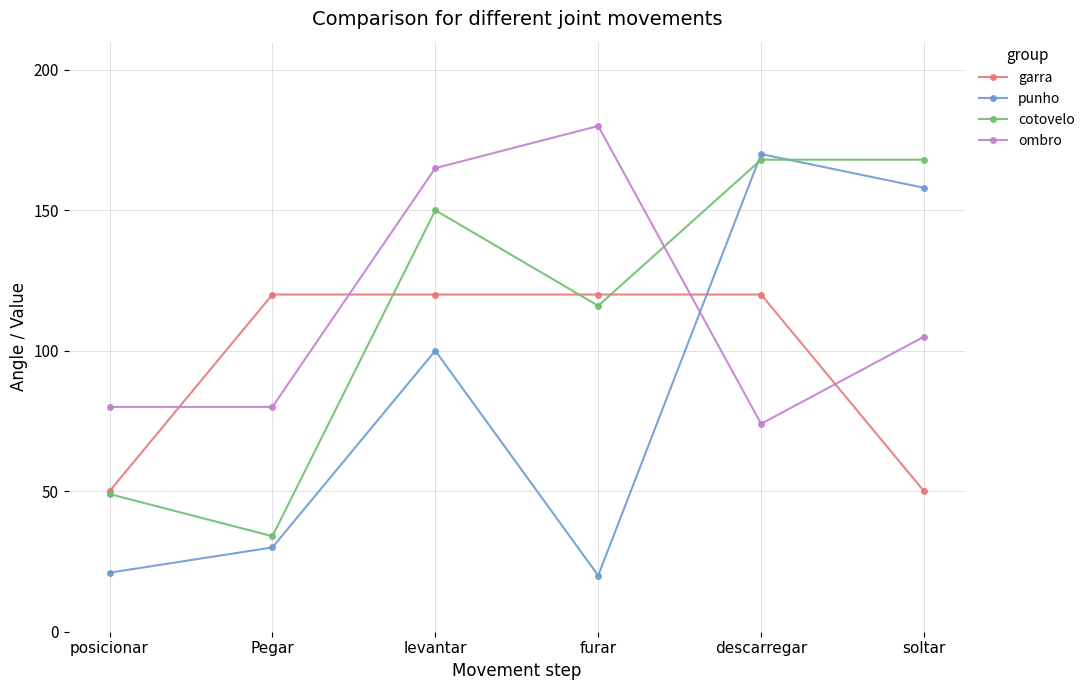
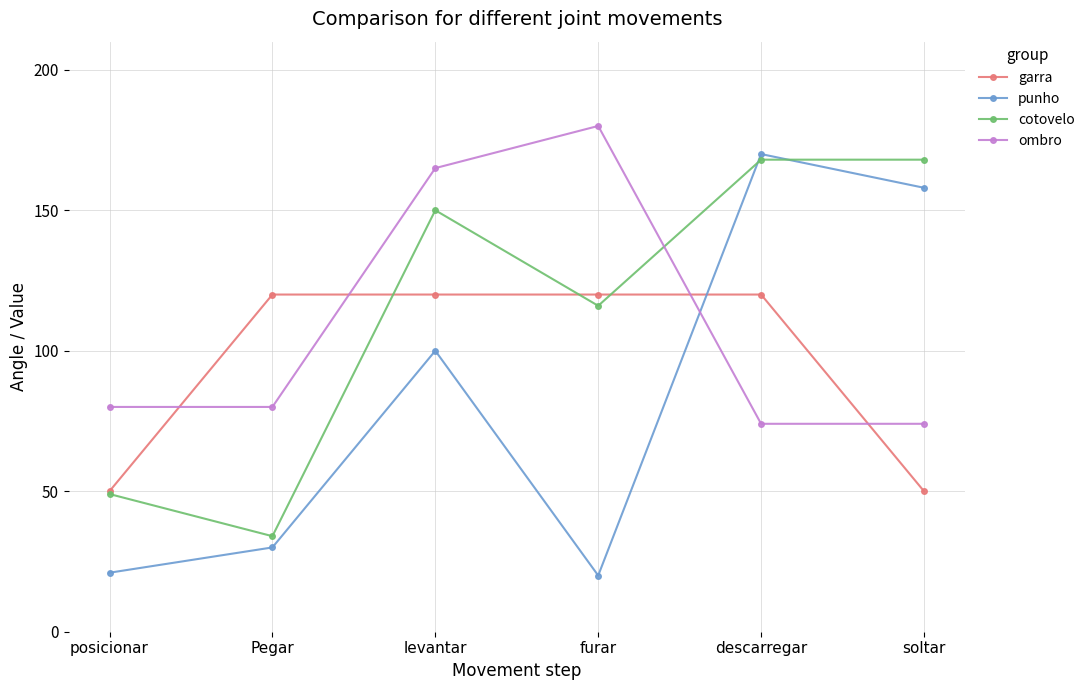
  {
    "garra": {
      "posicionar": 50,
      "Pegar": 120,
      "levantar": 120,
      "furar": 120,
      "descarregar": 120,
      "soltar": 50
    },
    "punho": {
      "posicionar": 21,
      "Pegar": 30,
      "levantar": 100,
      "furar": 20,
      "descarregar": 170,
      "soltar": 158
    },
    "cotovelo": {
      "posicionar": 49,
      "Pegar": 34,
      "levantar": 150,
      "furar": 116,
      "descarregar": 168,
      "soltar": 168
    },
    "ombro": {
      "posicionar": 80,
      "Pegar": 80,
      "levantar": 165,
      "furar": 180,
      "descarregar": 74,
-     "soltar": 105
+     "soltar": 74
    }
  }
